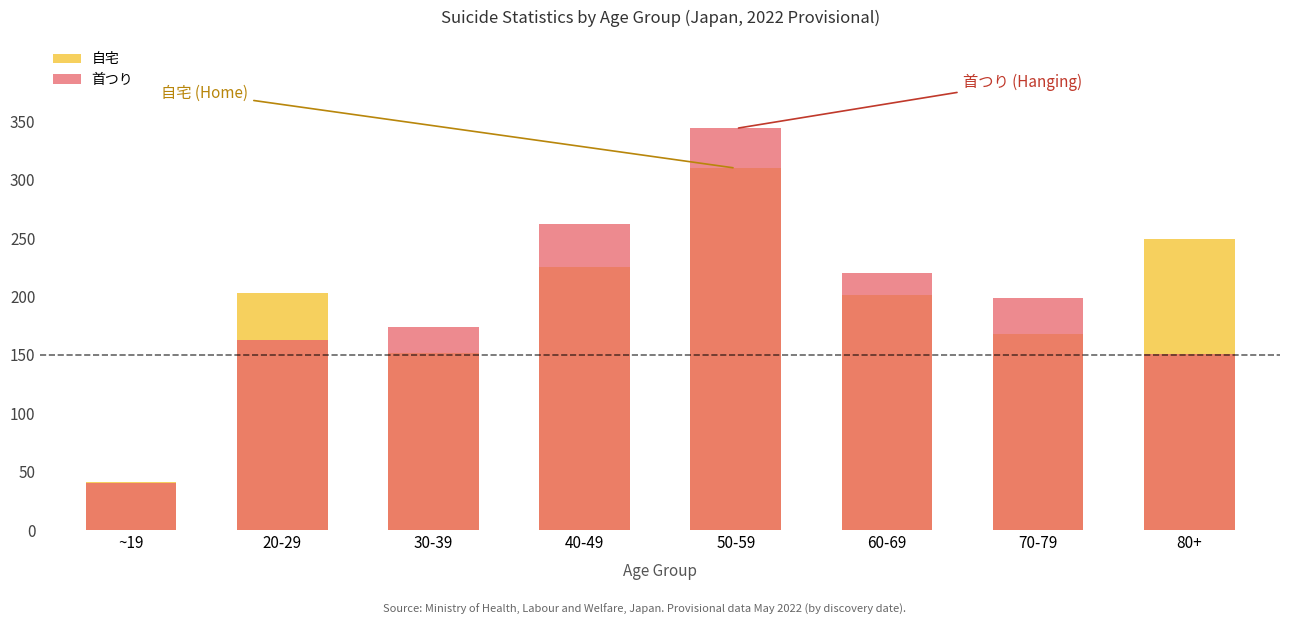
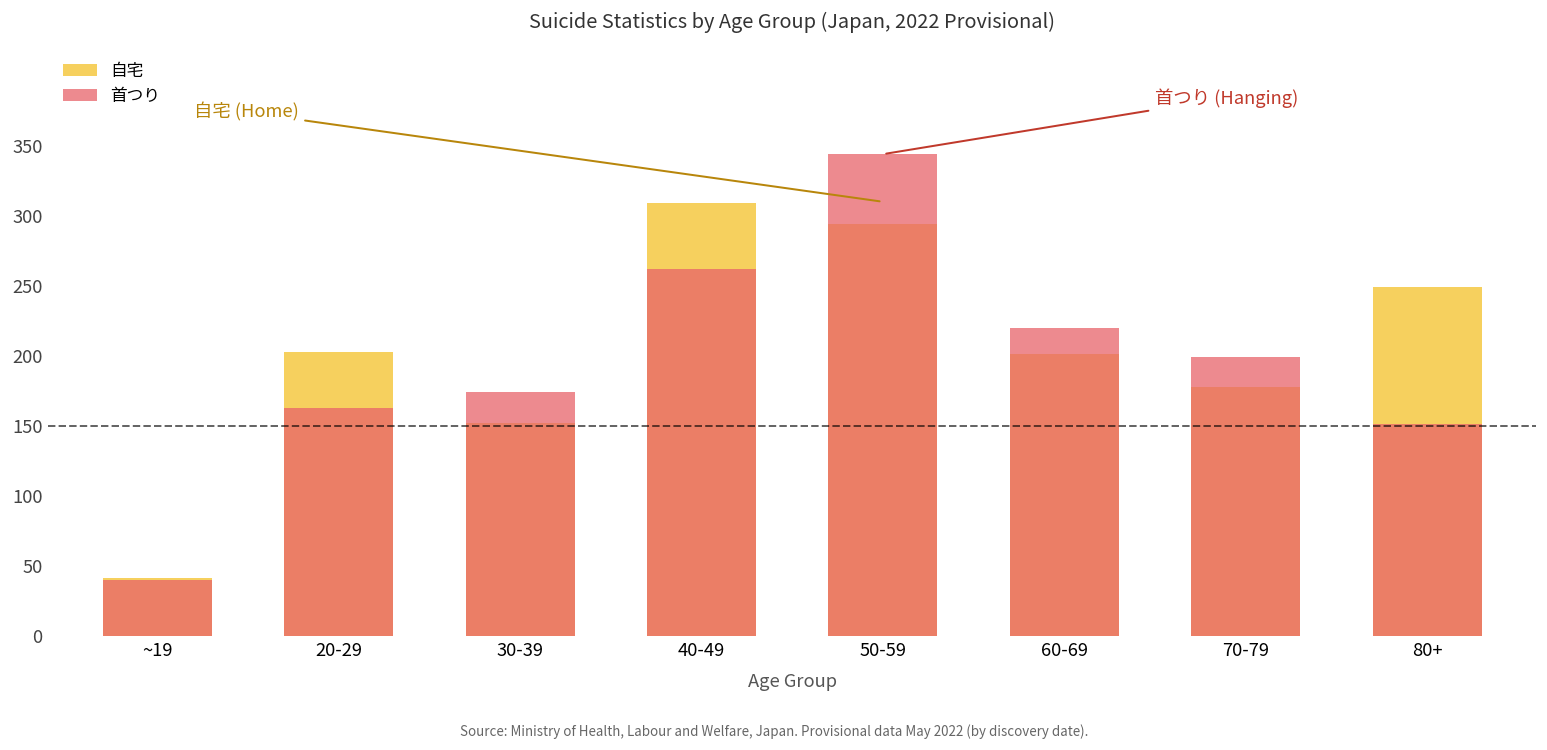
  {
    "自宅": {
      "~19": 41,
      "20-29": 203,
-     "40-49": 225,
-     "50-59": 310,
-     "70-79": 168,
+     "40-49": 309,
+     "50-59": 294,
+     "70-79": 178,
      "80+": 249
    },
    "首つり": {
      "~19": 40,
      "30-39": 174,
      "50-59": 344,
      "60-69": 220,
      "70-79": 199
    }
  }
